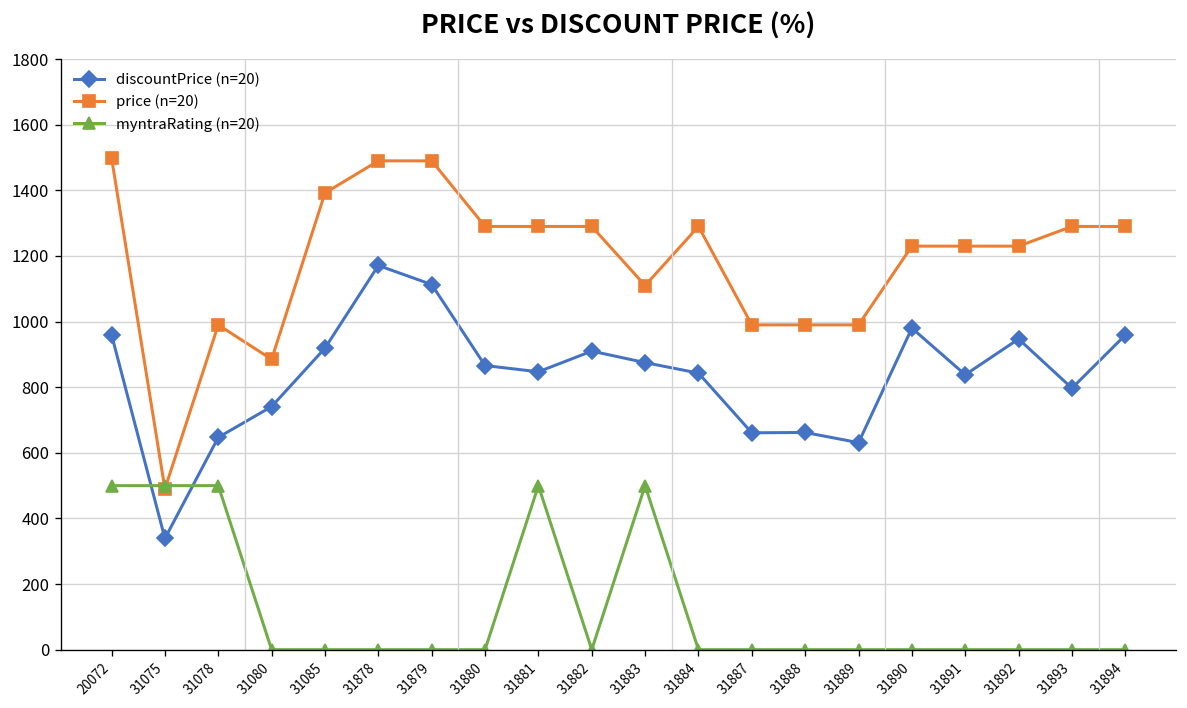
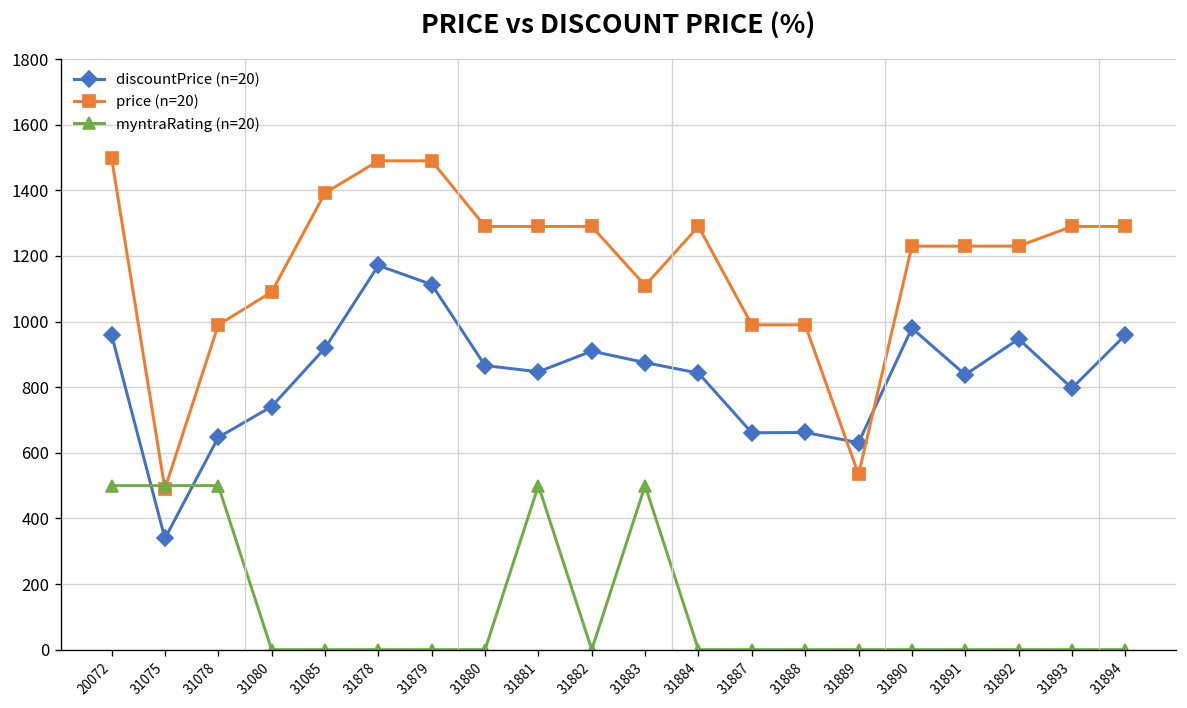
  {
    "discountPrice (n=20)": {
      "20072": 960,
      "31075": 340,
      "31078": 650,
      "31080": 740,
      "31085": 920,
      "31878": 1170,
      "31879": 1110,
      "31880": 870,
      "31881": 850,
      "31882": 910,
      "31883": 880,
      "31884": 840,
      "31887": 660,
      "31888": 660,
      "31889": 630,
      "31890": 980,
      "31891": 840,
      "31892": 950,
      "31893": 800,
      "31894": 960
    },
    "price (n=20)": {
      "20072": 1500,
      "31075": 490,
      "31078": 990,
-     "31080": 890,
+     "31080": 1090,
      "31085": 1390,
      "31878": 1490,
      "31879": 1490,
      "31880": 1290,
      "31881": 1290,
      "31882": 1290,
      "31883": 1110,
      "31884": 1290,
      "31887": 990,
      "31888": 990,
-     "31889": 990,
+     "31889": 530,
      "31890": 1230,
      "31891": 1230,
      "31892": 1230,
      "31893": 1290,
      "31894": 1290
    },
    "myntraRating (n=20)": {
      "20072": 500,
      "31075": 500,
      "31078": 500,
      "31080": 0,
      "31085": 0,
      "31878": 0,
      "31879": 0,
      "31880": 0,
      "31881": 500,
      "31882": 0,
      "31883": 500,
      "31884": 0,
      "31887": 0,
      "31888": 0,
      "31889": 0,
      "31890": 0,
      "31891": 0,
      "31892": 0,
      "31893": 0,
      "31894": 0
    }
  }
